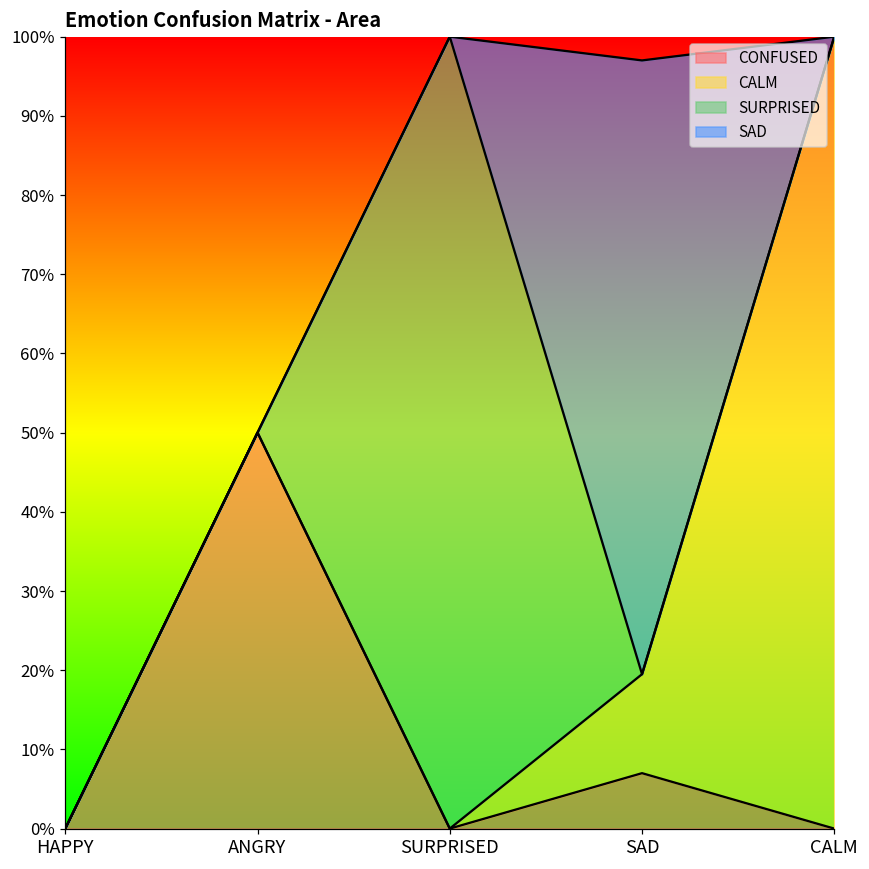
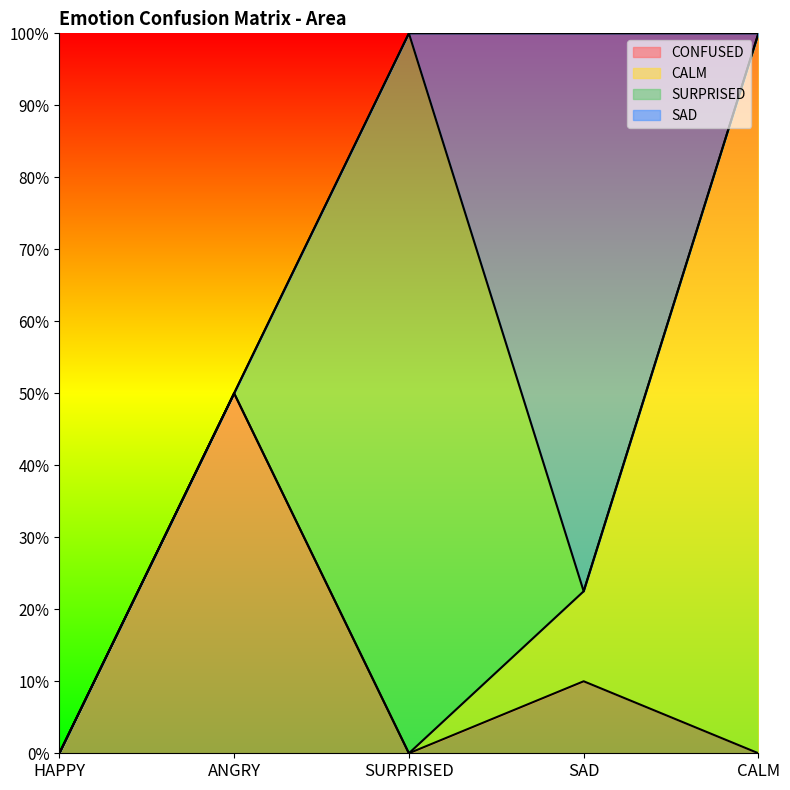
  {
    "CONFUSED": {
-     "SAD": "7%",
+     "SAD": "10%",
      "CALM": "0%"
    }
  }
